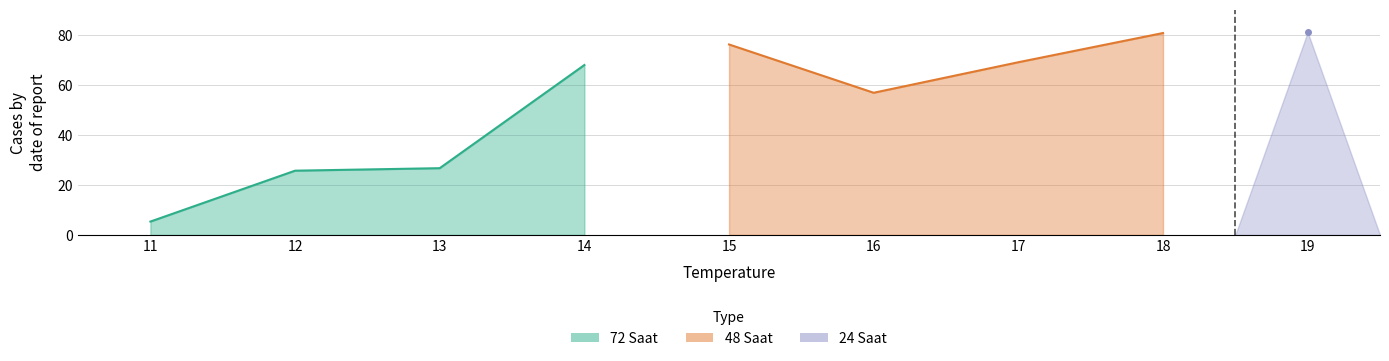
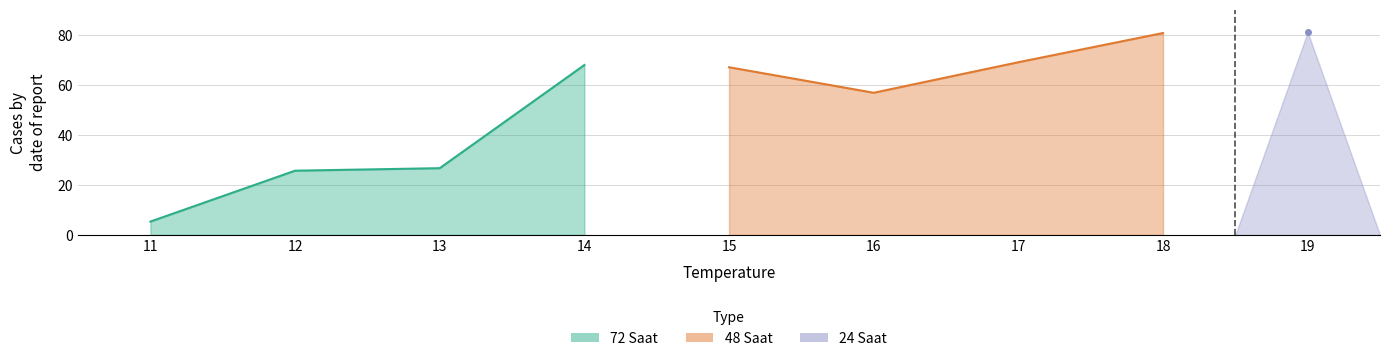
  {
    "72 Saat": {
      "11": 5,
      "12": 26,
      "13": 27,
      "14": 68
    },
    "48 Saat": {
-     "15": 76,
+     "15": 67,
      "16": 57,
      "17": 69,
      "18": 81
    }
  }
